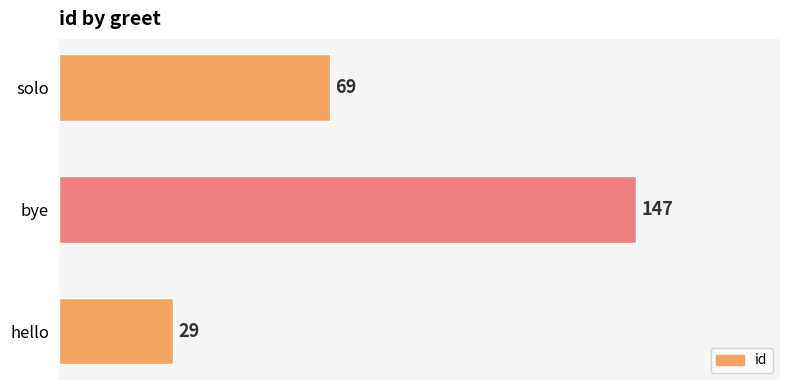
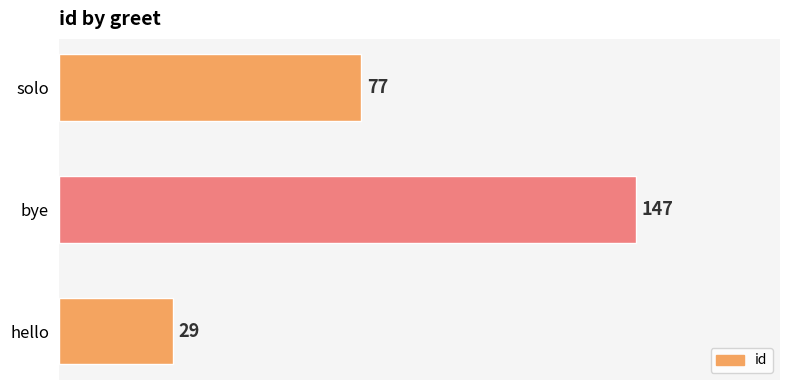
  {
-   "solo": 69,
+   "solo": 77,
    "bye": 147,
    "hello": 29
  }
